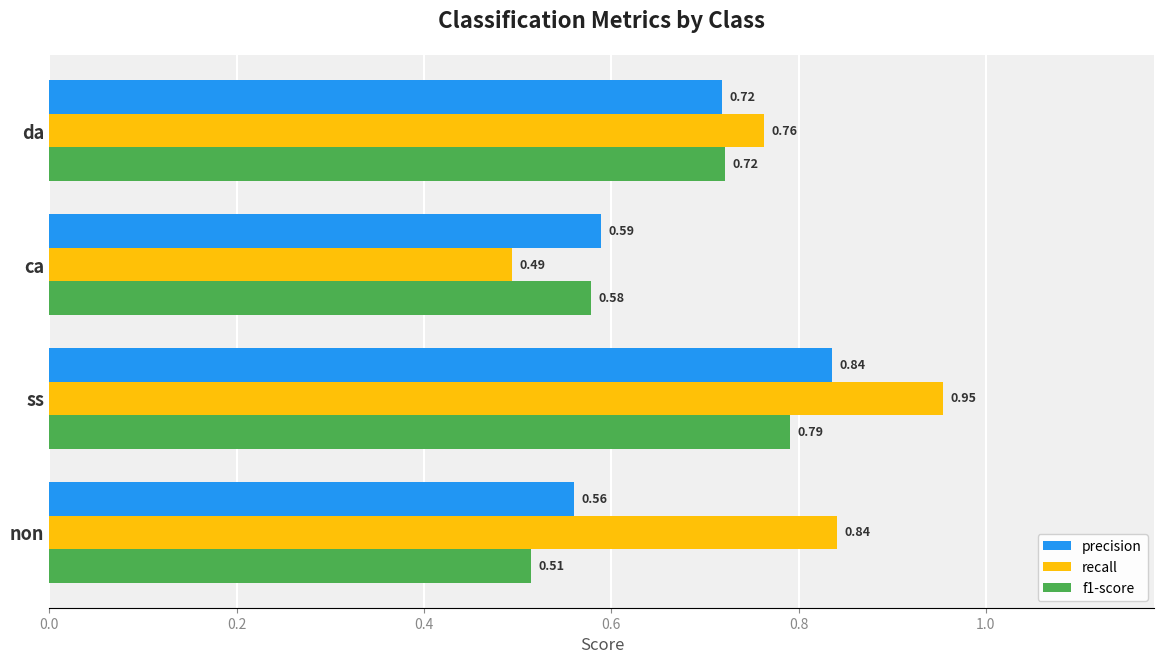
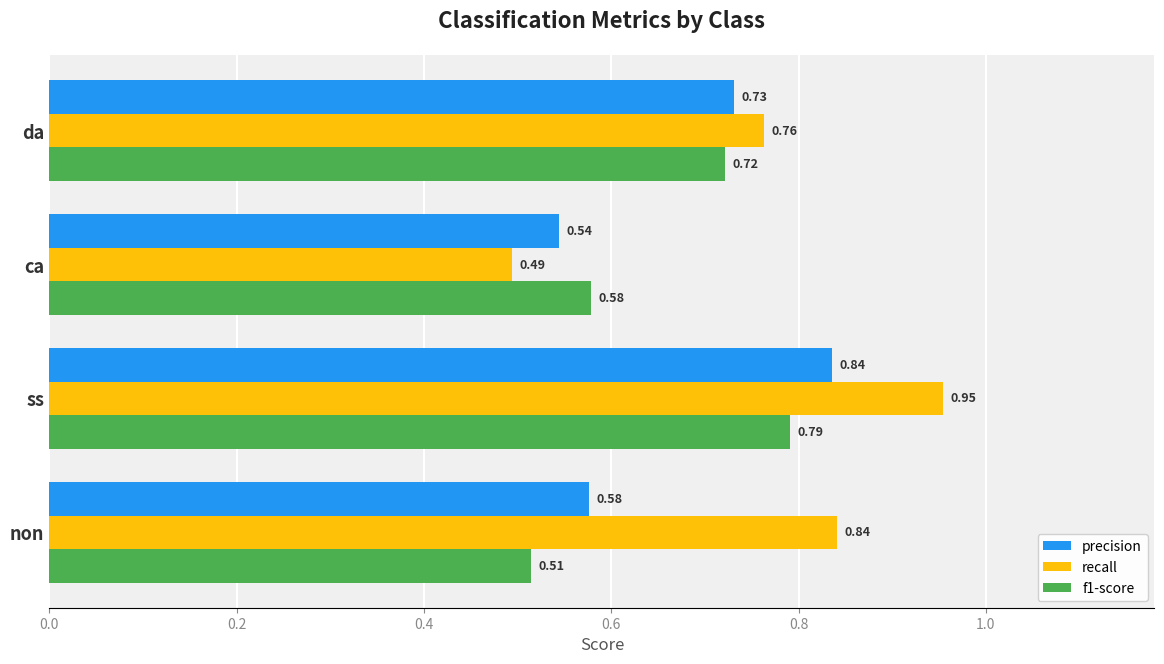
  {
    "precision": {
-     "da": 0.72,
-     "ca": 0.59,
+     "da": 0.73,
+     "ca": 0.54,
      "ss": 0.84,
-     "non": 0.56
+     "non": 0.58
    },
    "recall": {
      "da": 0.76,
      "ca": 0.49,
      "ss": 0.95,
      "non": 0.84
    },
    "f1-score": {
      "da": 0.72,
      "ca": 0.58,
      "ss": 0.79,
      "non": 0.51
    }
  }
